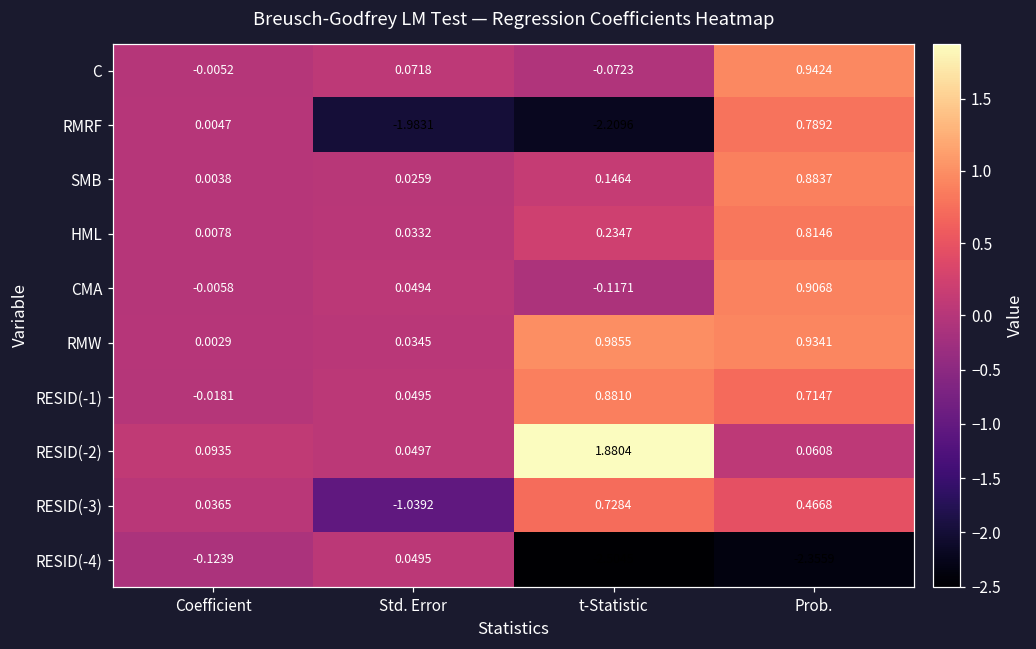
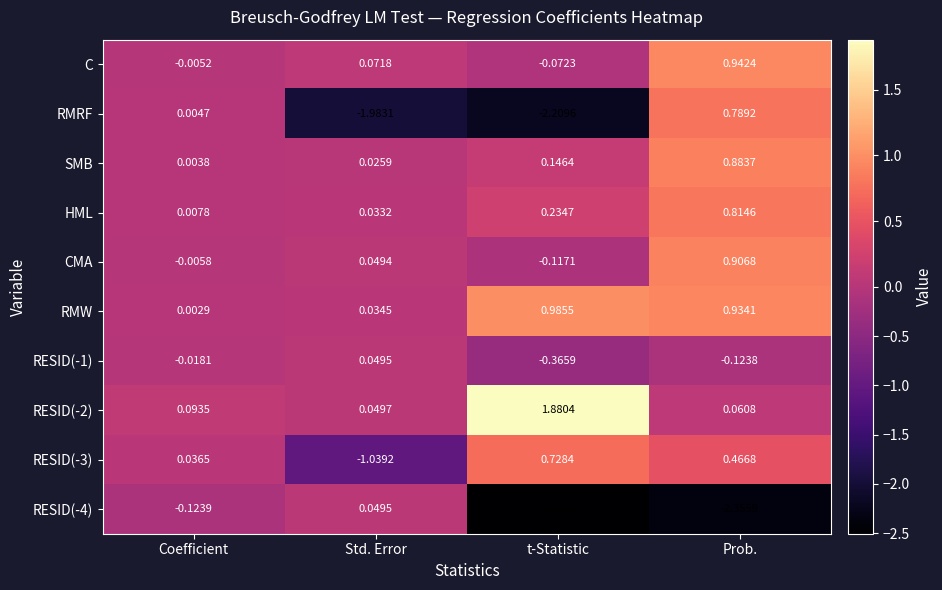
  {
    "C": {
      "Coefficient": -0.0052,
      "Std. Error": 0.0718,
      "t-Statistic": -0.0723,
      "Prob.": 0.9424
    },
    "RMRF": {
      "Coefficient": 0.0047,
      "Std. Error": -1.9831,
      "Prob.": 0.7892
    },
    "SMB": {
      "Coefficient": 0.0038,
      "Std. Error": 0.0259,
      "t-Statistic": 0.1464,
      "Prob.": 0.8837
    },
    "HML": {
      "Coefficient": 0.0078,
      "Std. Error": 0.0332,
      "t-Statistic": 0.2347,
      "Prob.": 0.8146
    },
    "CMA": {
      "Coefficient": -0.0058,
      "Std. Error": 0.0494,
      "t-Statistic": -0.1171,
      "Prob.": 0.9068
    },
    "RMW": {
      "Coefficient": 0.0029,
      "Std. Error": 0.0345,
      "t-Statistic": 0.9855,
      "Prob.": 0.9341
    },
    "RESID(-1)": {
      "Coefficient": -0.0181,
      "Std. Error": 0.0495,
-     "t-Statistic": 0.8810,
-     "Prob.": 0.7147
+     "t-Statistic": -0.3659,
+     "Prob.": -0.1238
    },
    "RESID(-2)": {
      "Coefficient": 0.0935,
      "Std. Error": 0.0497,
      "t-Statistic": 1.8804,
      "Prob.": 0.0608
    },
    "RESID(-3)": {
      "Coefficient": 0.0365,
      "Std. Error": -1.0392,
      "t-Statistic": 0.7284,
      "Prob.": 0.4668
    },
    "RESID(-4)": {
      "Coefficient": -0.1239,
      "Std. Error": 0.0495
    }
  }
